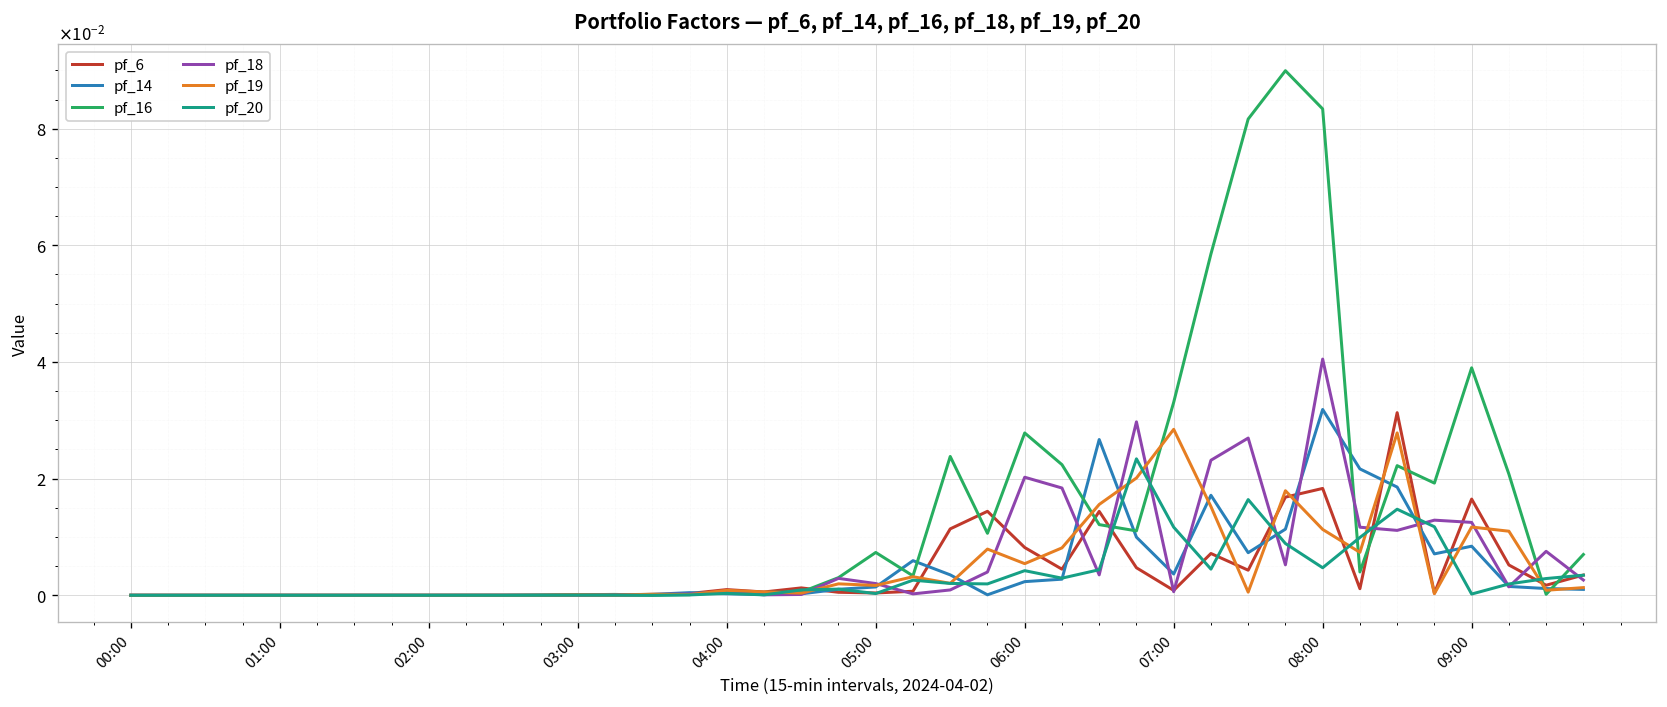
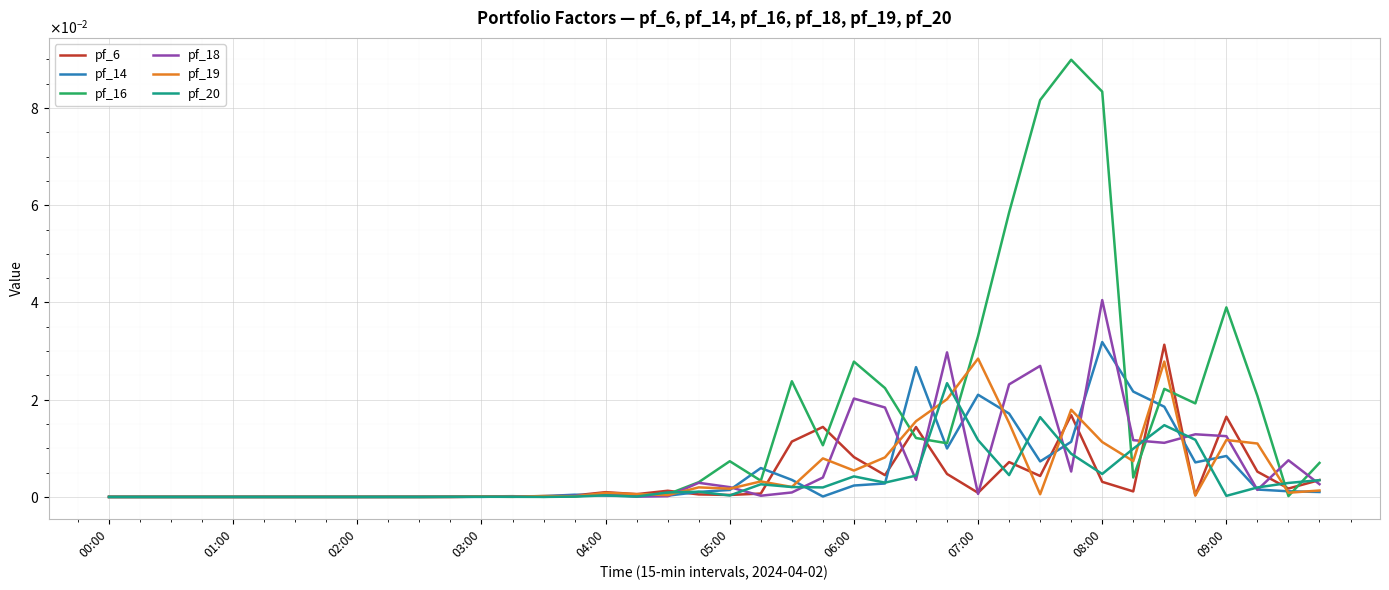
  {
    "pf_6": {
      "06:00": 0.008,
-     "08:00": 0.018,
+     "08:00": 0.003,
      "09:00": 0.017
    },
    "pf_14": {
      "06:00": 0.002,
-     "07:00": 0.004,
+     "07:00": 0.021,
      "08:00": 0.032,
      "09:00": 0.008
    },
    "pf_18": {
      "06:00": 0.020,
      "08:00": 0.040,
      "09:00": 0.012
    },
    "pf_19": {
      "06:00": 0.005,
      "07:00": 0.028,
      "08:00": 0.011,
      "09:00": 0.012
    }
  }
